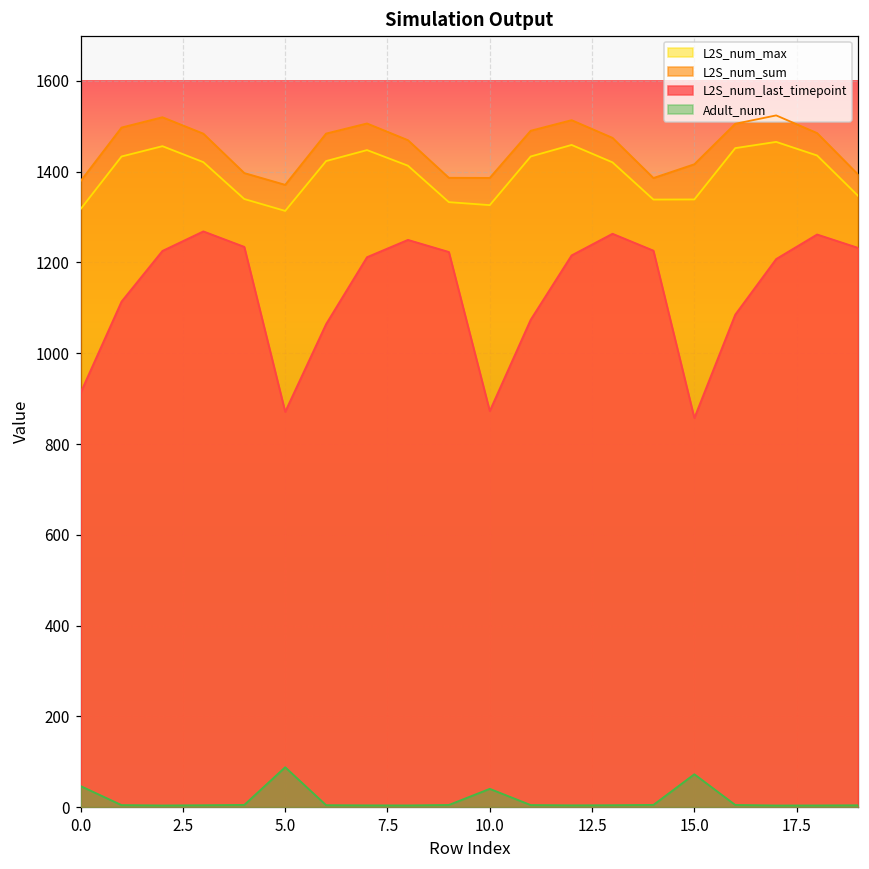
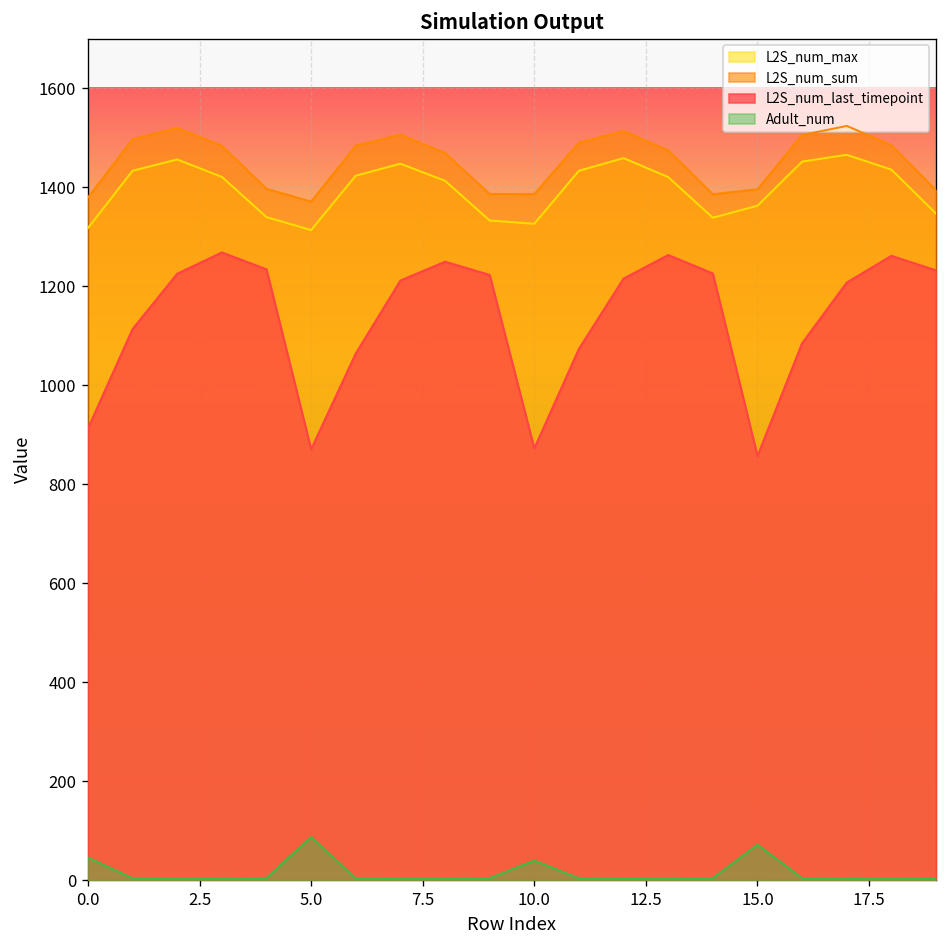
  {
    "L2S_num_max": {
      "0.0": 1320,
      "5.0": 1310,
      "10.0": 1330,
-     "15.0": 1340
+     "15.0": 1360
    },
    "L2S_num_sum": {
      "0.0": 1380,
      "5.0": 1370,
      "10.0": 1390,
-     "15.0": 1420
+     "15.0": 1400
    },
    "L2S_num_last_timepoint": {
      "0.0": 910,
      "5.0": 870,
      "10.0": 870,
      "15.0": 860
    },
    "Adult_num": {
      "0.0": 50,
      "5.0": 90,
      "10.0": 40,
      "15.0": 70
    }
  }
